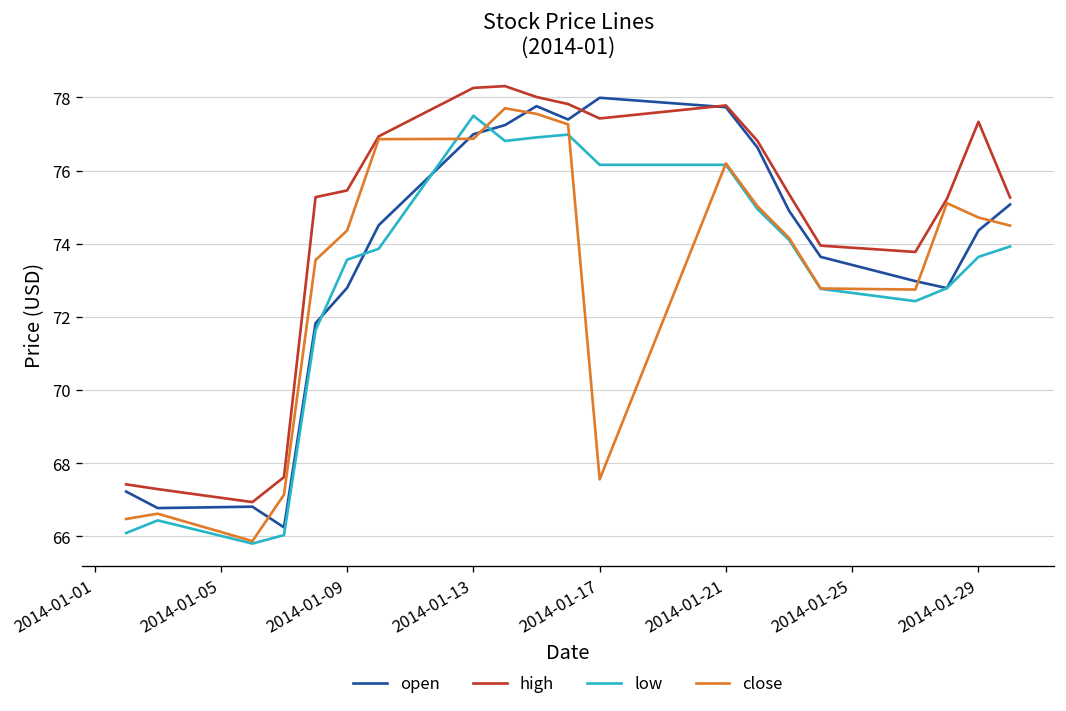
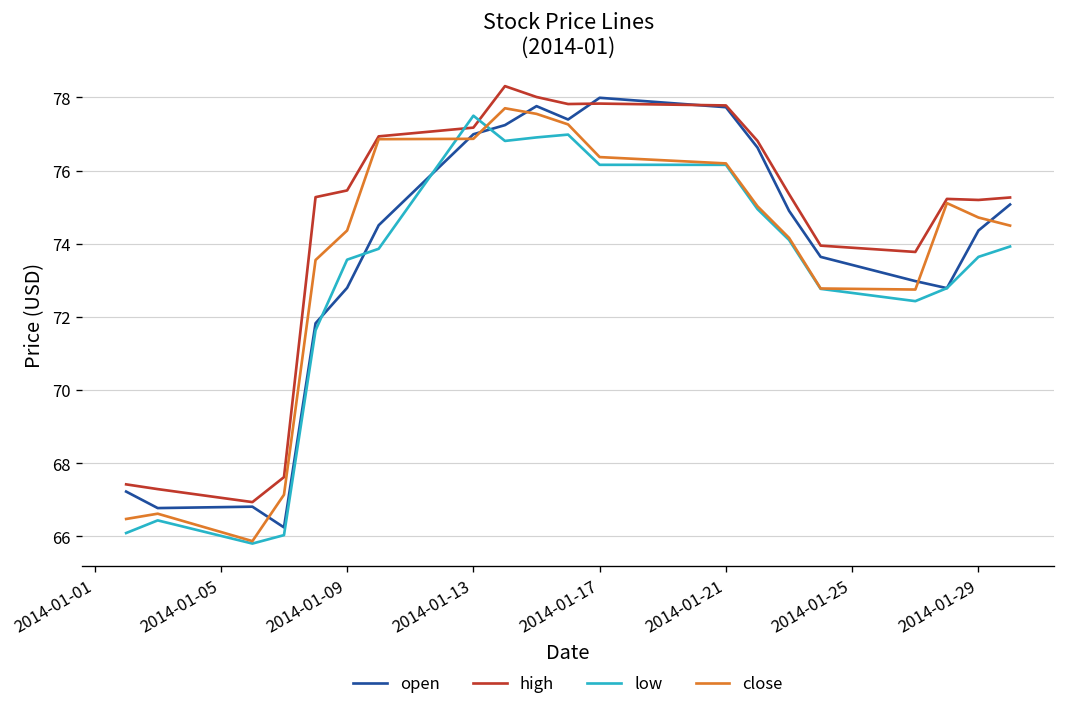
  {
    "open": {
      "2014-01-09": 72.8,
      "2014-01-13": 77.0,
      "2014-01-17": 78.0,
      "2014-01-29": 74.4
    },
    "high": {
      "2014-01-09": 75.5,
-     "2014-01-13": 78.3,
-     "2014-01-17": 77.4,
-     "2014-01-29": 77.3
+     "2014-01-13": 77.2,
+     "2014-01-17": 77.8,
+     "2014-01-29": 75.2
    },
    "low": {
      "2014-01-09": 73.6,
      "2014-01-13": 77.5,
      "2014-01-17": 76.2,
      "2014-01-29": 73.6
    },
    "close": {
      "2014-01-09": 74.4,
      "2014-01-13": 76.9,
-     "2014-01-17": 67.6,
+     "2014-01-17": 76.4,
      "2014-01-29": 74.7
    }
  }
